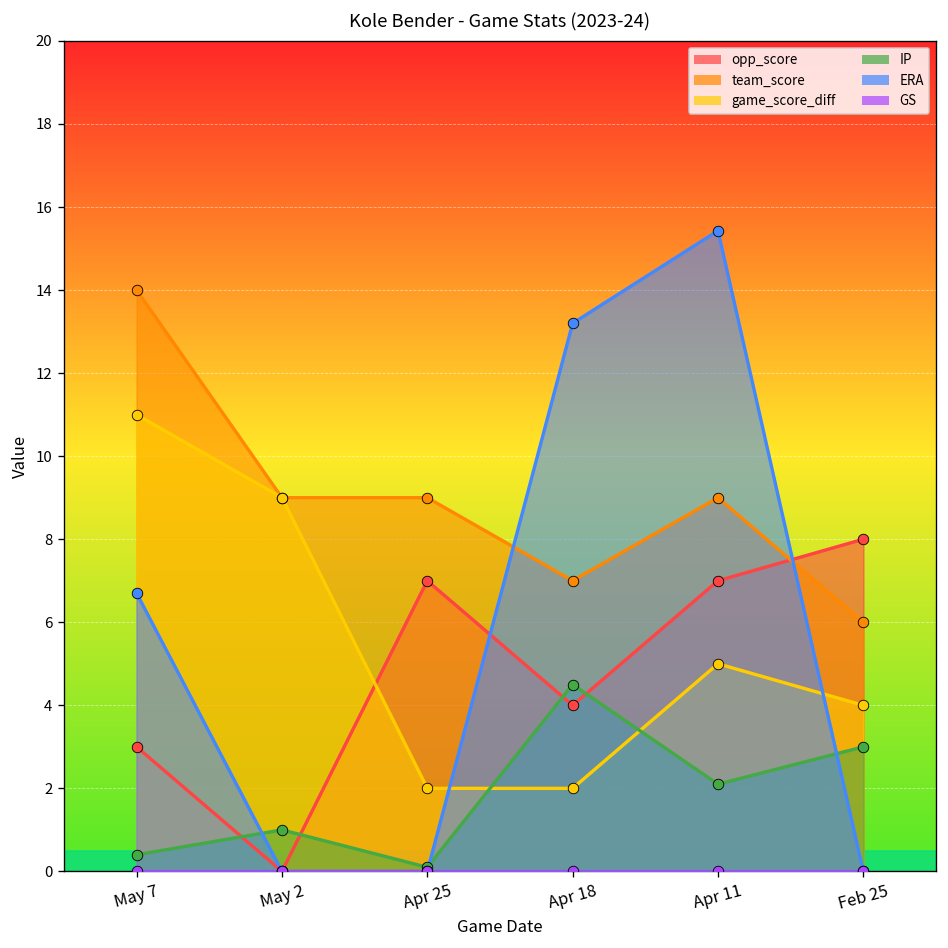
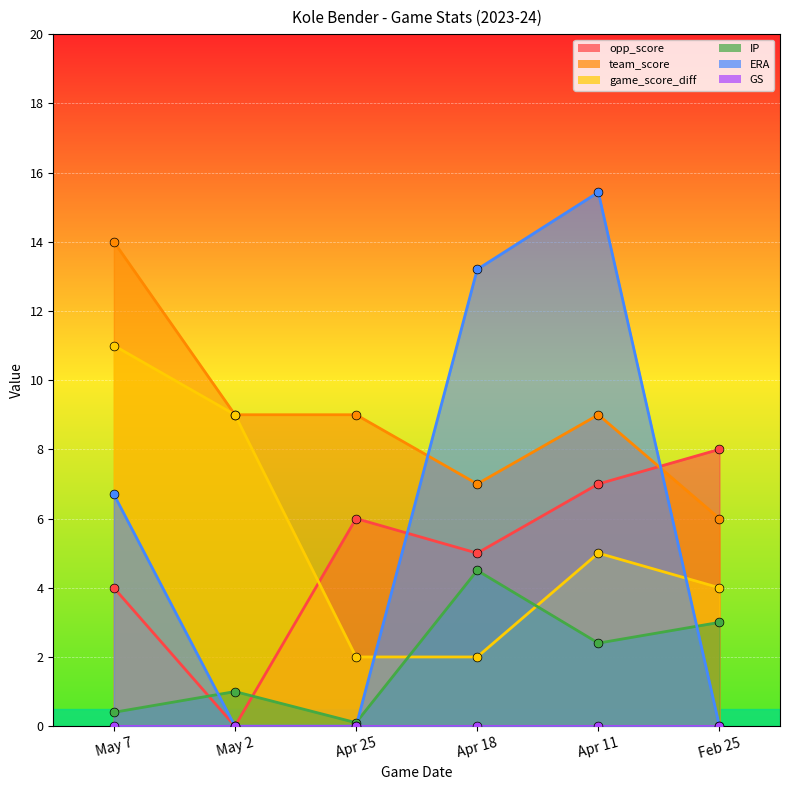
  {
    "opp_score": {
-     "May 7": 3,
-     "Apr 25": 7,
-     "Apr 18": 4,
+     "May 7": 4,
+     "Apr 25": 6,
+     "Apr 18": 5,
      "Apr 11": 7,
      "Feb 25": 8
    },
    "IP": {
      "May 2": 1.0,
      "Apr 18": 4.5,
-     "Apr 11": 2.1,
+     "Apr 11": 2.4,
      "Feb 25": 3.0
    },
    "ERA": {
      "May 7": 6.7,
      "Apr 18": 13.2,
      "Apr 11": 15.4
    }
  }
